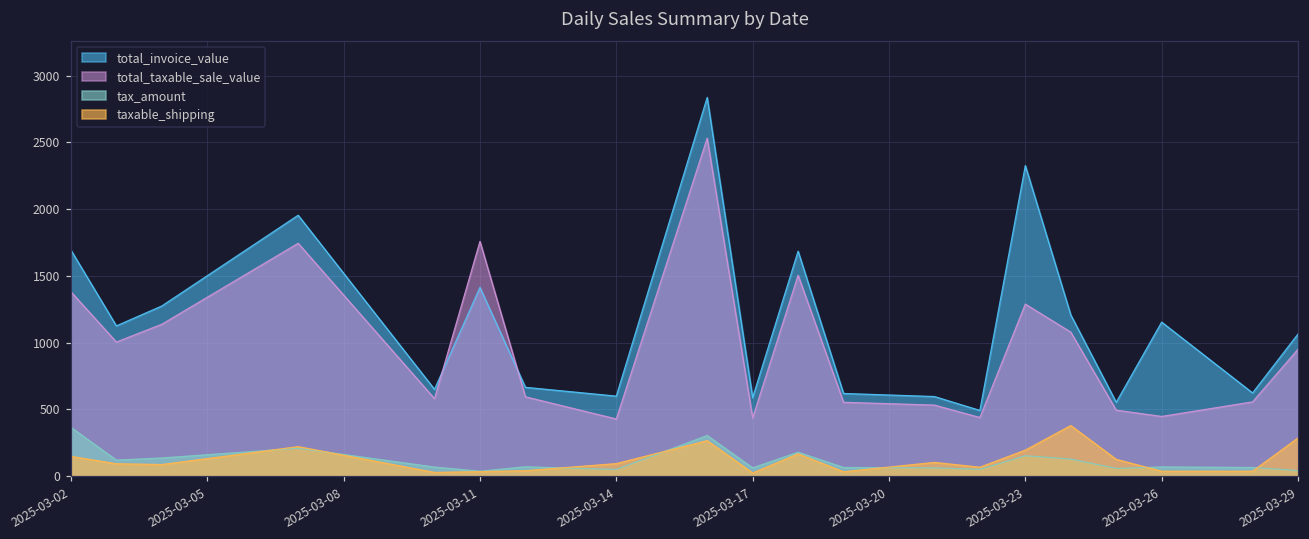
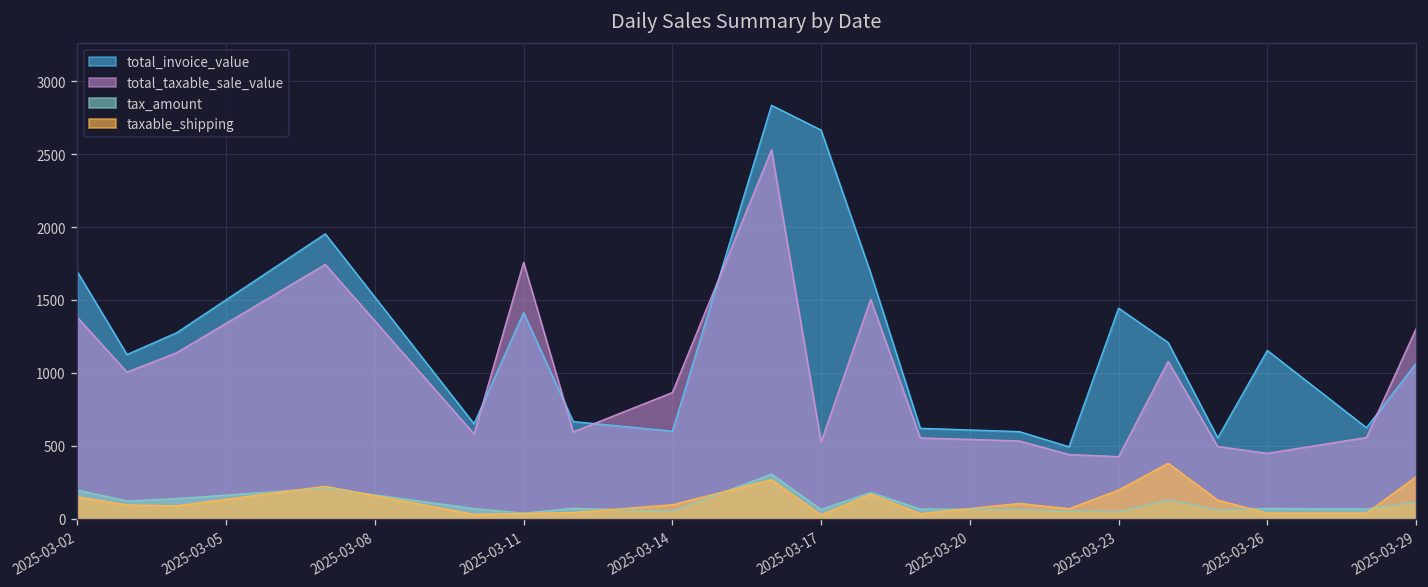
  {
    "total_invoice_value": {
      "2025-03-02": 1690,
      "2025-03-11": 1410,
      "2025-03-14": 600,
-     "2025-03-17": 590,
-     "2025-03-23": 2330,
+     "2025-03-17": 2670,
+     "2025-03-23": 1440,
      "2025-03-26": 1150,
      "2025-03-29": 1070
    },
    "total_taxable_sale_value": {
      "2025-03-02": 1380,
      "2025-03-11": 1760,
-     "2025-03-14": 430,
-     "2025-03-17": 440,
-     "2025-03-23": 1290,
+     "2025-03-14": 870,
+     "2025-03-17": 530,
+     "2025-03-23": 430,
      "2025-03-26": 450,
-     "2025-03-29": 950
+     "2025-03-29": 1300
    },
    "tax_amount": {
-     "2025-03-02": 370,
+     "2025-03-02": 200,
      "2025-03-14": 50,
      "2025-03-17": 60,
-     "2025-03-23": 150,
+     "2025-03-23": 50,
      "2025-03-26": 70,
-     "2025-03-29": 40
+     "2025-03-29": 110
    },
    "taxable_shipping": {
      "2025-03-02": 150,
      "2025-03-14": 100,
      "2025-03-17": 30,
      "2025-03-23": 200,
      "2025-03-26": 40,
      "2025-03-29": 290
    }
  }
